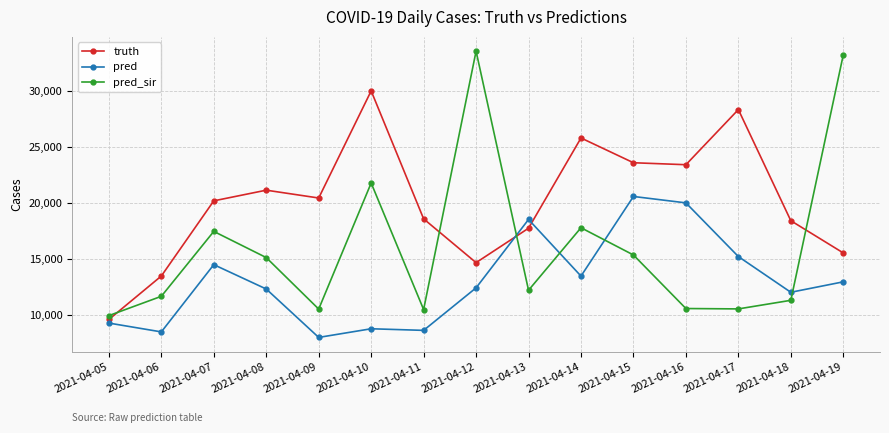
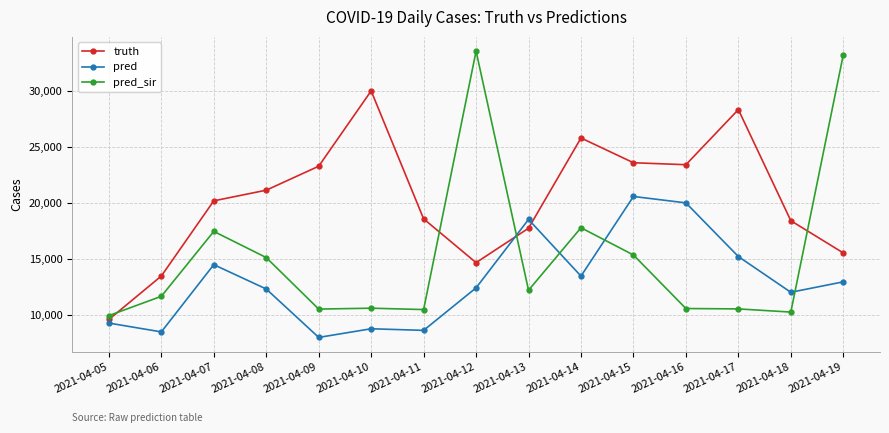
  {
    "truth": {
      "2021-04-05": "9,600",
      "2021-04-06": "13,500",
      "2021-04-07": "20,200",
      "2021-04-08": "21,200",
-     "2021-04-09": "20,500",
+     "2021-04-09": "23,300",
      "2021-04-10": "30,000",
      "2021-04-11": "18,600",
      "2021-04-12": "14,700",
      "2021-04-13": "17,800",
      "2021-04-14": "25,800",
      "2021-04-15": "23,600",
      "2021-04-16": "23,400",
      "2021-04-17": "28,400",
      "2021-04-18": "18,400",
      "2021-04-19": "15,600"
    },
    "pred": {
      "2021-04-05": "9,300",
      "2021-04-06": "8,500",
      "2021-04-07": "14,500",
      "2021-04-08": "12,300",
      "2021-04-09": "8,000",
      "2021-04-10": "8,800",
      "2021-04-11": "8,600",
      "2021-04-12": "12,400",
      "2021-04-13": "18,600",
      "2021-04-14": "13,500",
      "2021-04-15": "20,600",
      "2021-04-16": "20,000",
      "2021-04-17": "15,200",
      "2021-04-18": "12,000",
      "2021-04-19": "13,000"
    },
    "pred_sir": {
      "2021-04-05": "10,000",
      "2021-04-06": "11,700",
      "2021-04-07": "17,500",
      "2021-04-08": "15,100",
      "2021-04-09": "10,500",
-     "2021-04-10": "21,800",
+     "2021-04-10": "10,600",
      "2021-04-11": "10,500",
      "2021-04-12": "33,600",
      "2021-04-13": "12,200",
      "2021-04-14": "17,800",
      "2021-04-15": "15,400",
      "2021-04-16": "10,600",
      "2021-04-17": "10,600",
-     "2021-04-18": "11,300",
+     "2021-04-18": "10,300",
      "2021-04-19": "33,300"
    }
  }
